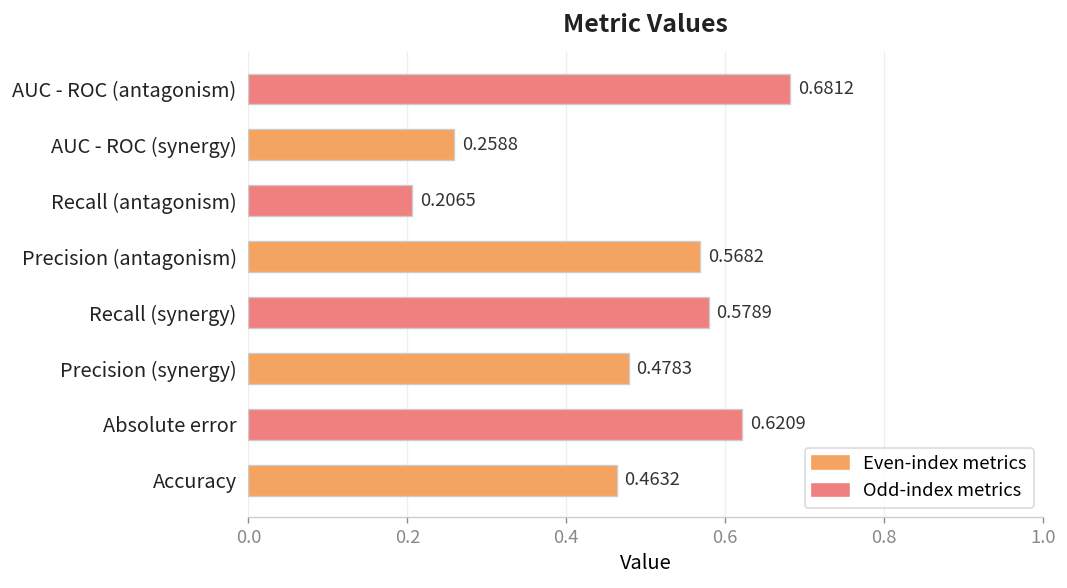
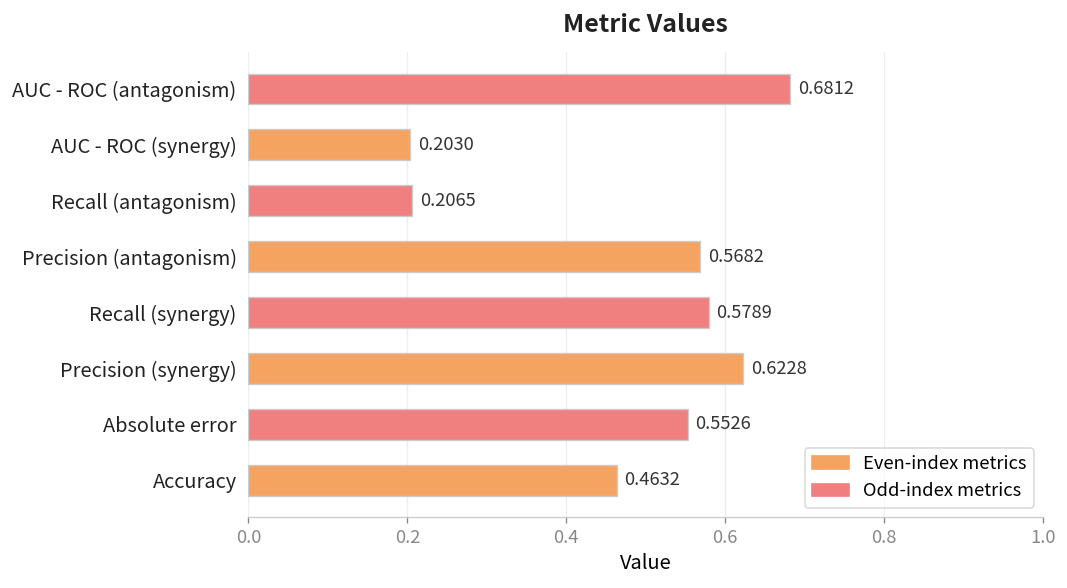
  {
    "AUC - ROC (antagonism)": 0.6812,
-   "AUC - ROC (synergy)": 0.2588,
+   "AUC - ROC (synergy)": 0.2030,
    "Recall (antagonism)": 0.2065,
    "Precision (antagonism)": 0.5682,
    "Recall (synergy)": 0.5789,
-   "Precision (synergy)": 0.4783,
-   "Absolute error": 0.6209,
+   "Precision (synergy)": 0.6228,
+   "Absolute error": 0.5526,
    "Accuracy": 0.4632
  }
